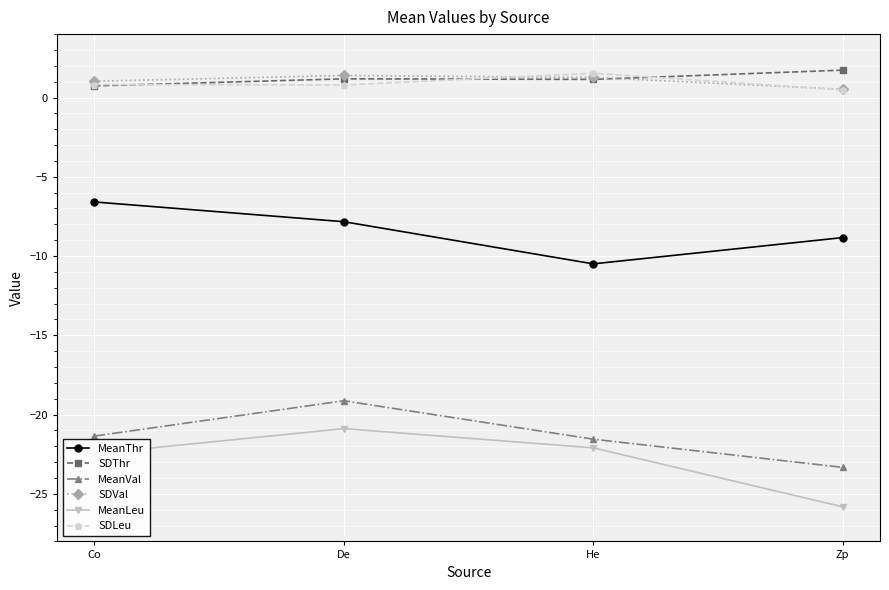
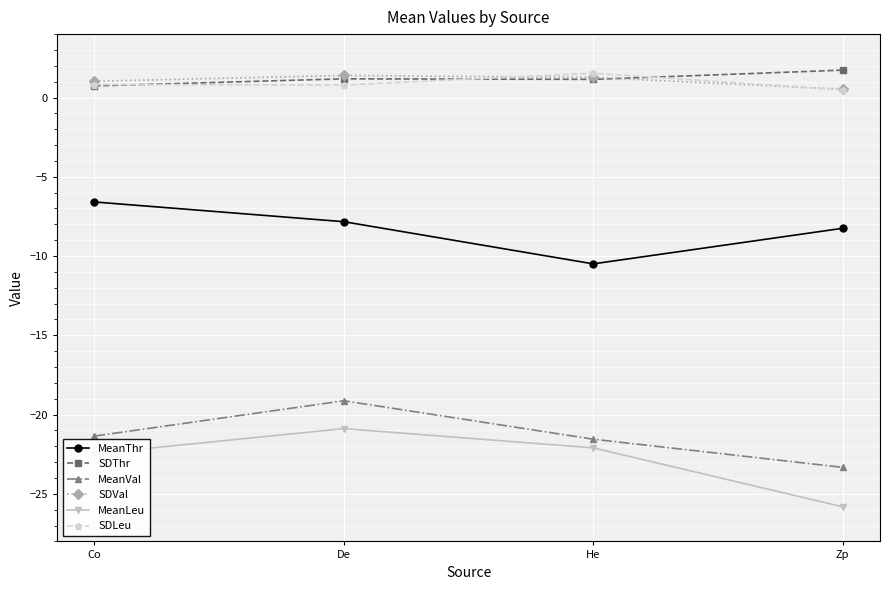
  {
    "MeanThr": {
      "Co": -6.6,
      "De": -7.8,
      "He": -10.5,
-     "Zp": -8.8
+     "Zp": -8.2
    }
  }
